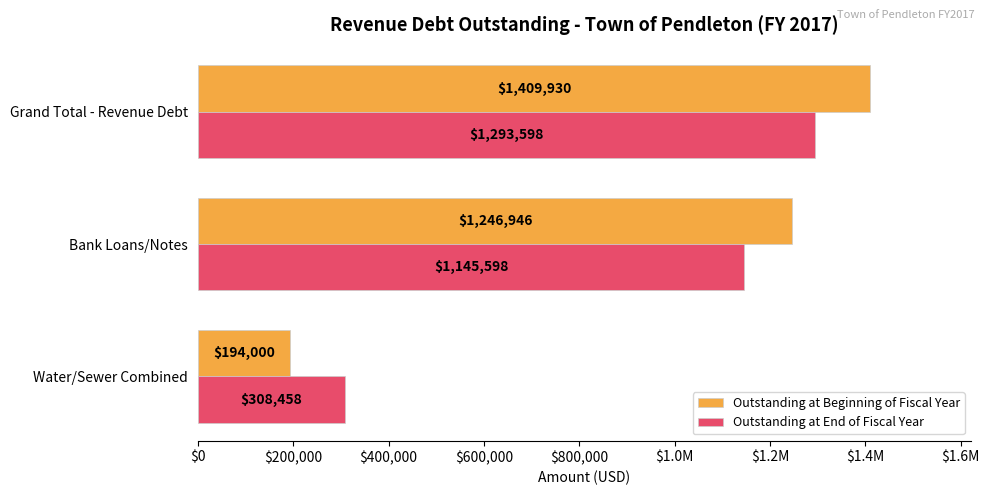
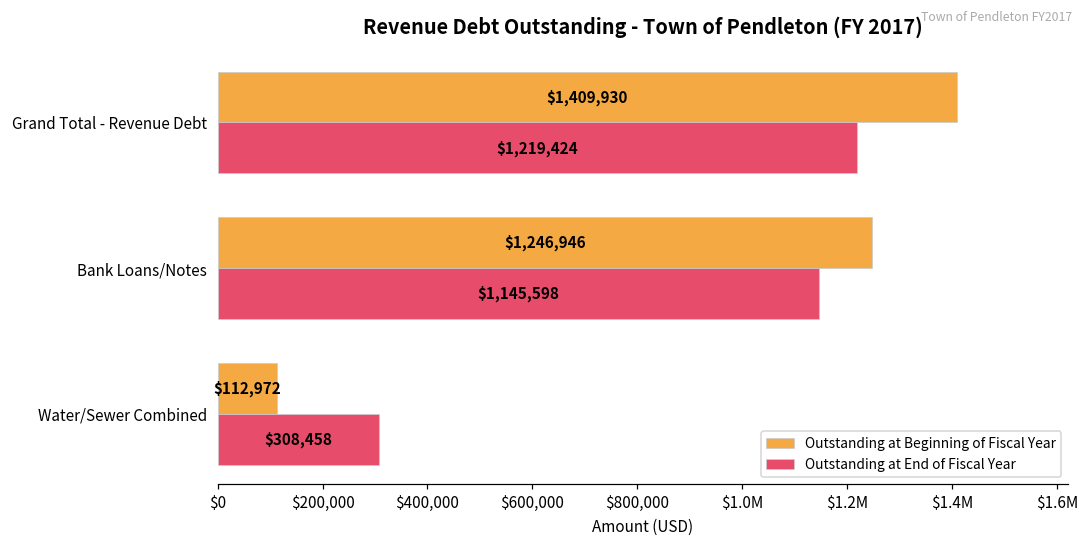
  {
    "Outstanding at Beginning of Fiscal Year": {
      "Grand Total - Revenue Debt": "$1,409,930",
      "Bank Loans/Notes": "$1,246,946",
-     "Water/Sewer Combined": "$194,000"
+     "Water/Sewer Combined": "$112,972"
    },
    "Outstanding at End of Fiscal Year": {
-     "Grand Total - Revenue Debt": "$1,293,598",
+     "Grand Total - Revenue Debt": "$1,219,424",
      "Bank Loans/Notes": "$1,145,598",
      "Water/Sewer Combined": "$308,458"
    }
  }
